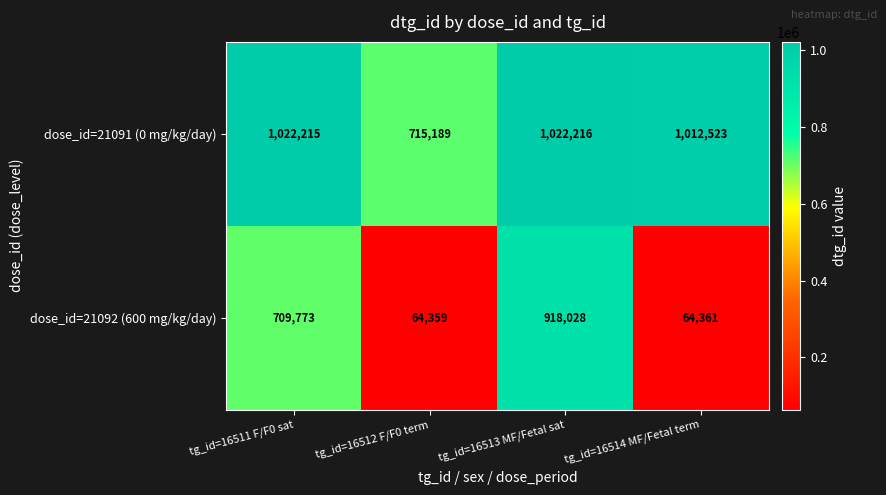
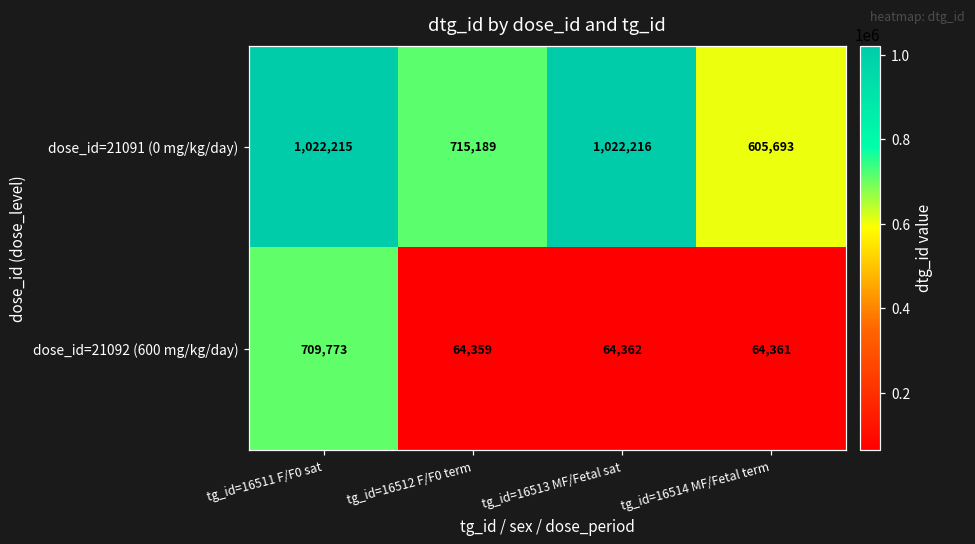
  {
    "dose_id=21091 (0 mg/kg/day)": {
      "tg_id=16511 F/F0 sat": "1,022,215",
      "tg_id=16512 F/F0 term": "715,189",
      "tg_id=16513 MF/Fetal sat": "1,022,216",
-     "tg_id=16514 MF/Fetal term": "1,012,523"
+     "tg_id=16514 MF/Fetal term": "605,693"
    },
    "dose_id=21092 (600 mg/kg/day)": {
      "tg_id=16511 F/F0 sat": "709,773",
      "tg_id=16512 F/F0 term": "64,359",
-     "tg_id=16513 MF/Fetal sat": "918,028",
+     "tg_id=16513 MF/Fetal sat": "64,362",
      "tg_id=16514 MF/Fetal term": "64,361"
    }
  }
